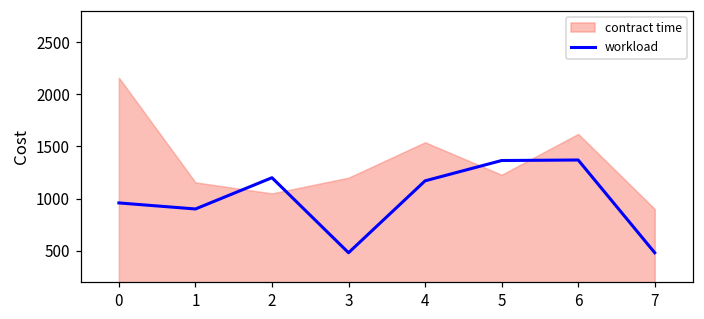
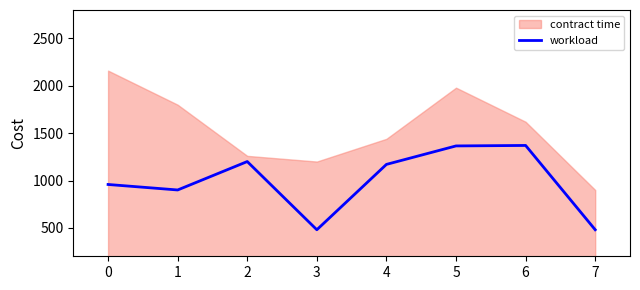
  {
    "workload": {
      "0": 1000,
      "1": 900,
      "2": 1200,
      "3": 500,
      "4": 1200,
      "5": 1400,
      "6": 1400,
      "7": 500
    },
    "contract time": {
      "0": 2200,
-     "1": 1200,
-     "2": 1000,
+     "1": 1800,
+     "2": 1300,
      "3": 1200,
-     "4": 1500,
-     "5": 1200,
+     "4": 1400,
+     "5": 2000,
      "6": 1600,
      "7": 900
    }
  }
